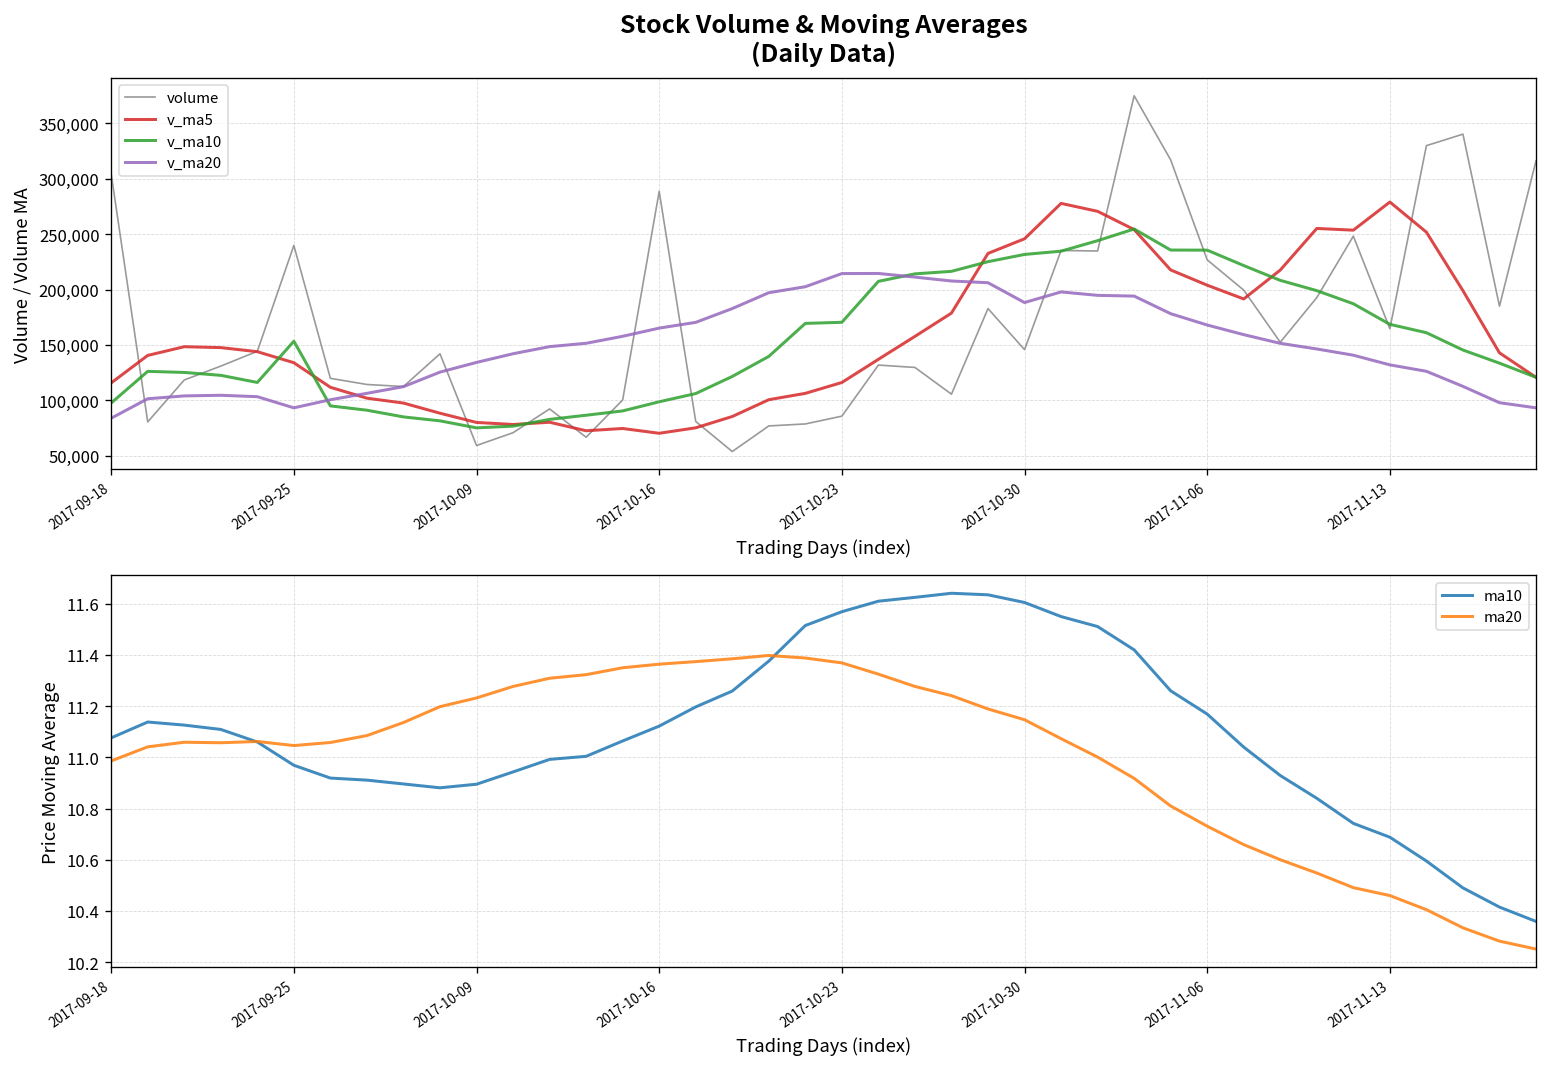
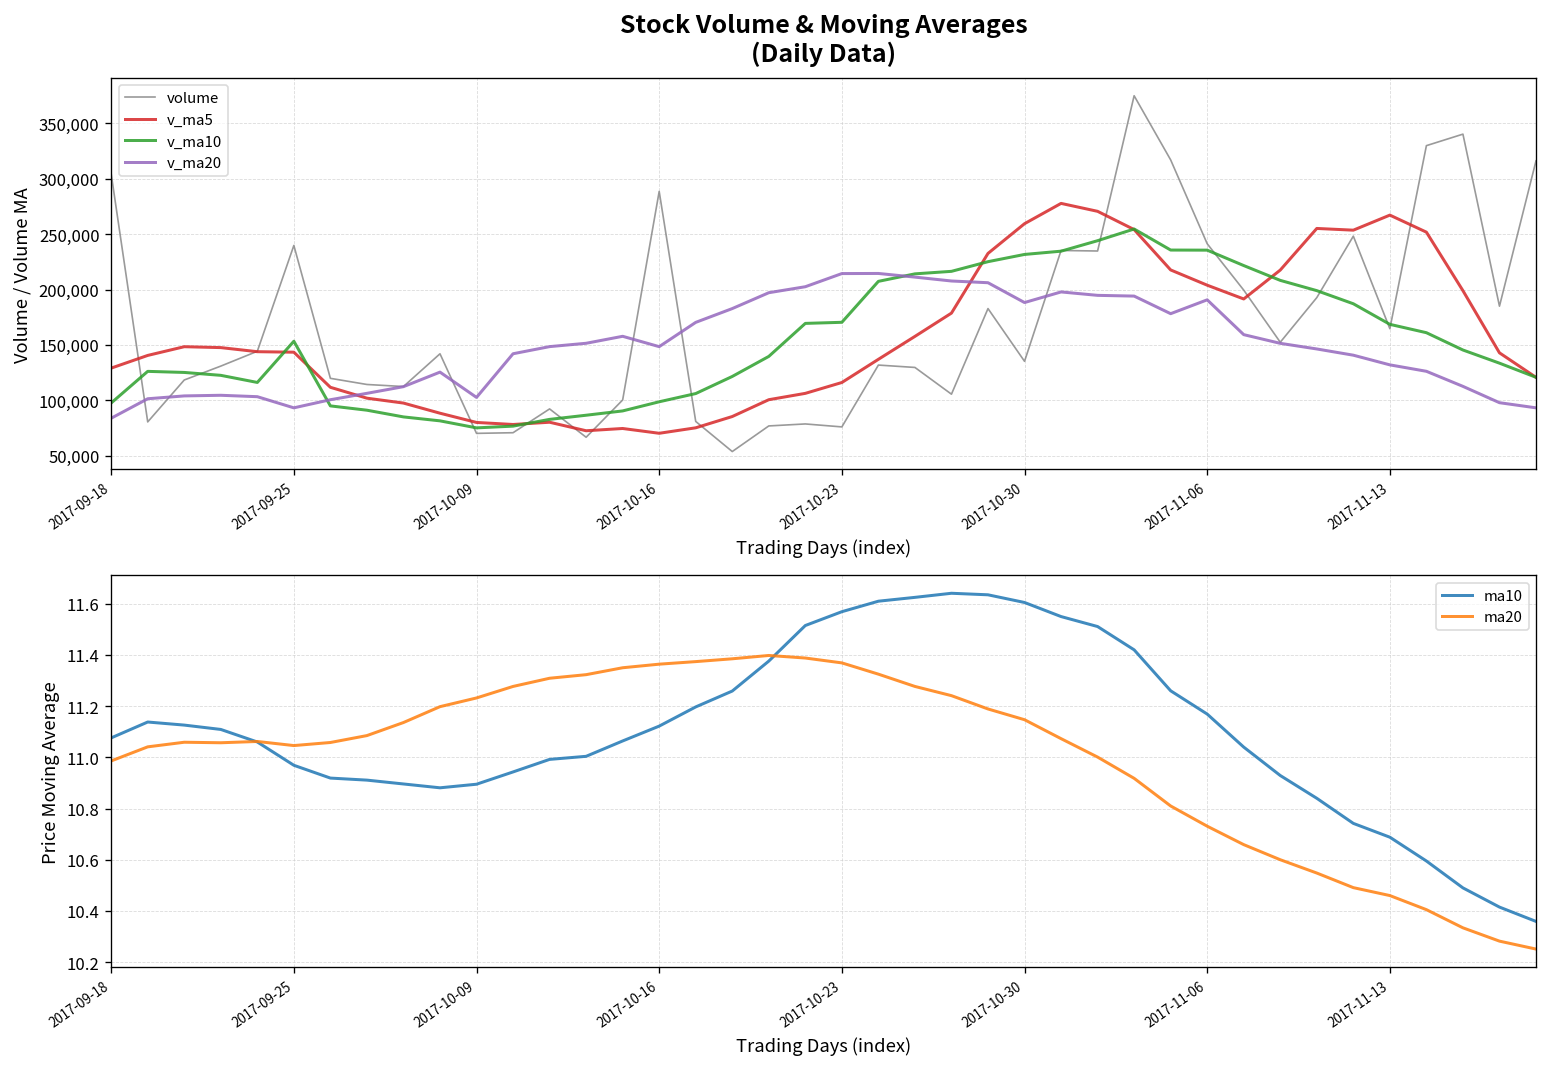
  {
    "Stock Volume & Moving Averages (Daily Data)": {
      "volume": {
        "2017-09-18": "300,000",
        "2017-09-25": "240,000",
-       "2017-10-09": "60,000",
+       "2017-10-09": "70,000",
        "2017-10-16": "290,000",
-       "2017-10-23": "90,000",
-       "2017-10-30": "150,000",
-       "2017-11-06": "230,000",
+       "2017-10-23": "80,000",
+       "2017-10-30": "140,000",
+       "2017-11-06": "240,000",
        "2017-11-13": "160,000"
      },
      "v_ma5": {
-       "2017-09-18": "120,000",
-       "2017-09-25": "130,000",
+       "2017-09-18": "130,000",
+       "2017-09-25": "140,000",
        "2017-10-09": "80,000",
        "2017-10-16": "70,000",
        "2017-10-23": "120,000",
-       "2017-10-30": "250,000",
+       "2017-10-30": "260,000",
        "2017-11-06": "200,000",
-       "2017-11-13": "280,000"
+       "2017-11-13": "270,000"
      },
      "v_ma10": {
        "2017-09-18": "100,000",
        "2017-09-25": "150,000",
        "2017-10-09": "80,000",
        "2017-10-16": "100,000",
        "2017-10-23": "170,000",
        "2017-10-30": "230,000",
        "2017-11-06": "240,000",
        "2017-11-13": "170,000"
      },
      "v_ma20": {
        "2017-09-18": "80,000",
        "2017-09-25": "90,000",
-       "2017-10-09": "130,000",
-       "2017-10-16": "170,000",
+       "2017-10-09": "100,000",
+       "2017-10-16": "150,000",
        "2017-10-23": "210,000",
        "2017-10-30": "190,000",
-       "2017-11-06": "170,000",
+       "2017-11-06": "190,000",
        "2017-11-13": "130,000"
      }
    }
  }
